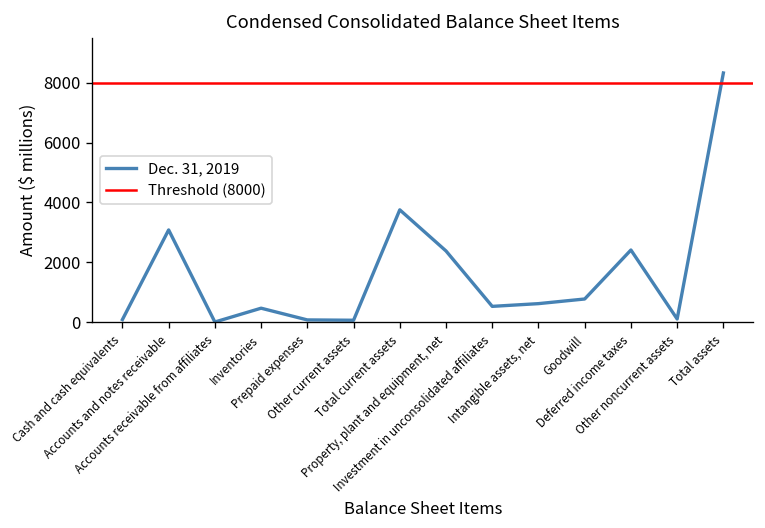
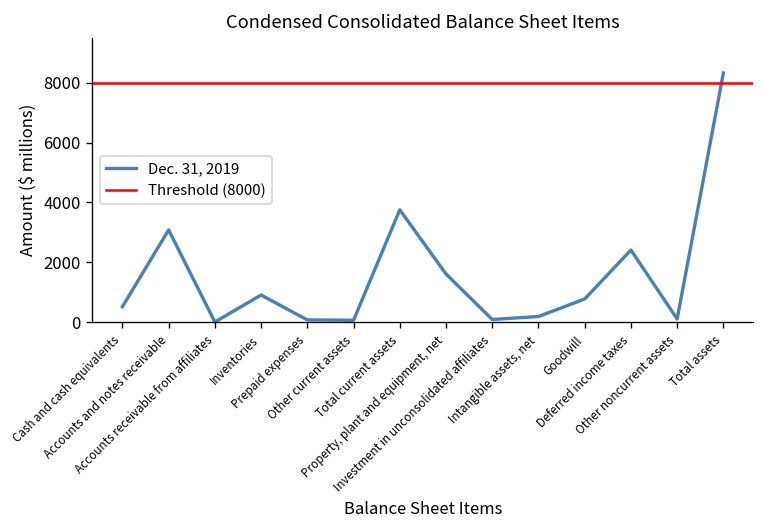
  {
-   "Cash and cash equivalents": 100,
+   "Cash and cash equivalents": 500,
    "Accounts and notes receivable": 3100,
    "Accounts receivable from affiliates": 0,
-   "Inventories": 500,
+   "Inventories": 900,
    "Prepaid expenses": 100,
    "Other current assets": 100,
    "Total current assets": 3800,
-   "Property, plant and equipment, net": 2400,
-   "Investment in unconsolidated affiliates": 500,
-   "Intangible assets, net": 600,
+   "Property, plant and equipment, net": 1600,
+   "Investment in unconsolidated affiliates": 100,
+   "Intangible assets, net": 200,
    "Goodwill": 800,
    "Deferred income taxes": 2400,
    "Other noncurrent assets": 100,
    "Total assets": 8300
  }
